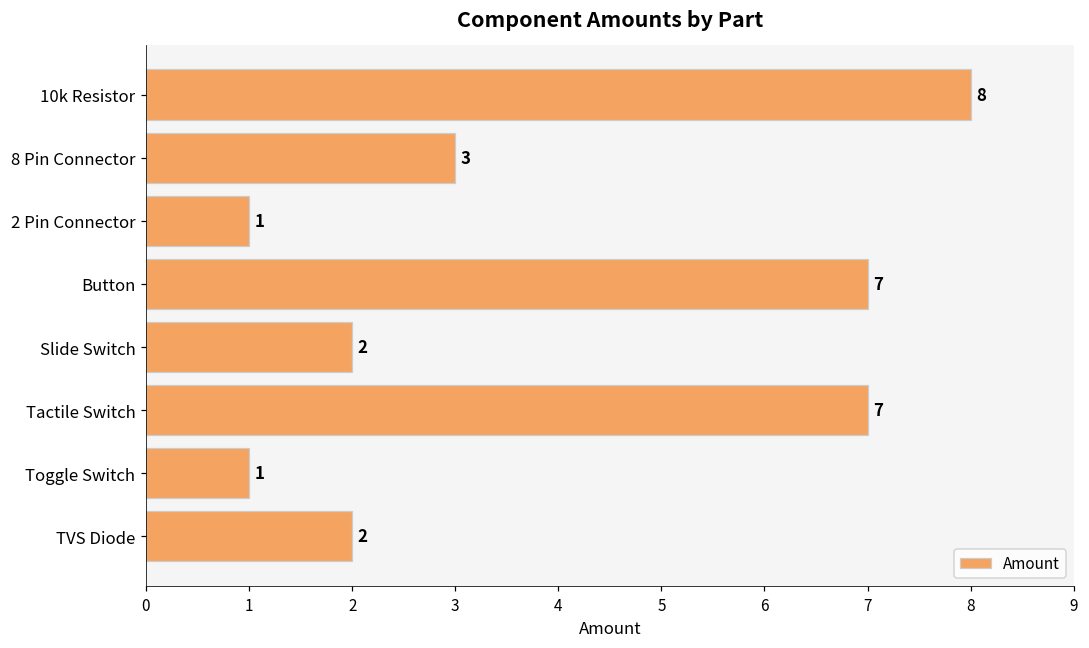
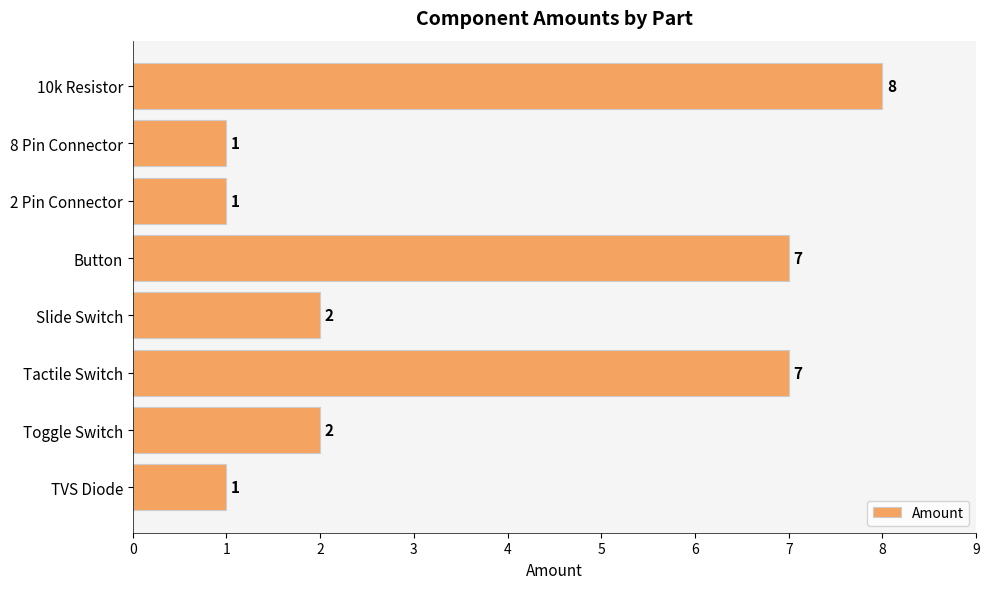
  {
    "10k Resistor": 8,
-   "8 Pin Connector": 3,
+   "8 Pin Connector": 1,
    "2 Pin Connector": 1,
    "Button": 7,
    "Slide Switch": 2,
    "Tactile Switch": 7,
-   "Toggle Switch": 1,
-   "TVS Diode": 2
+   "Toggle Switch": 2,
+   "TVS Diode": 1
  }
